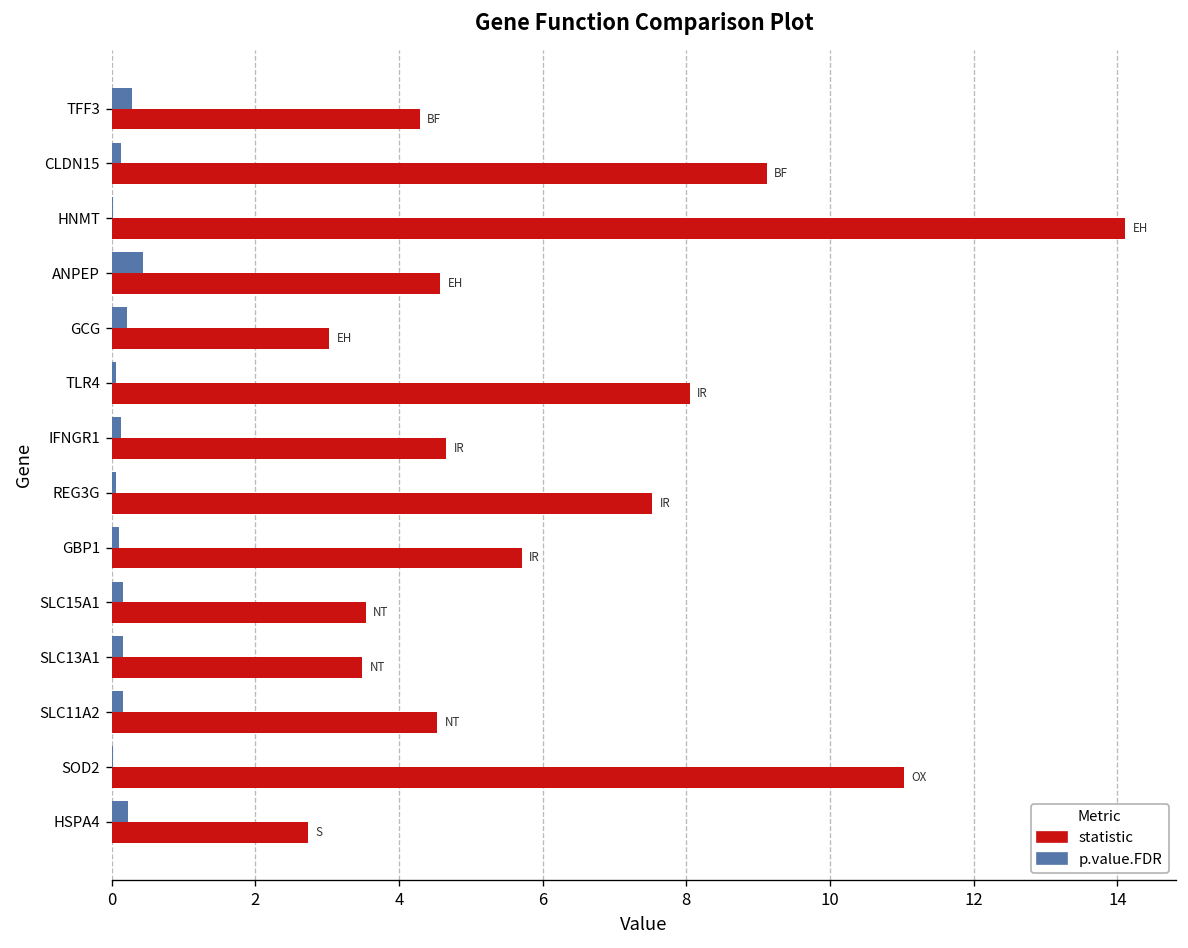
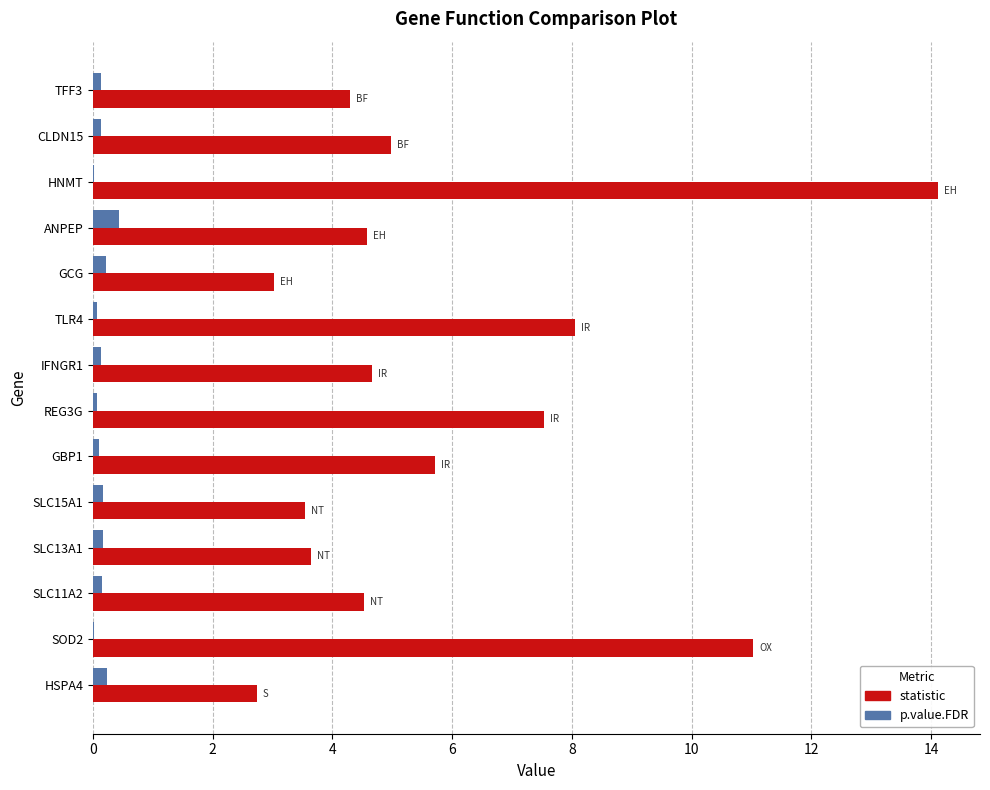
  {
    "statistic": {
      "TFF3": 4.3,
-     "CLDN15": 9.1,
+     "CLDN15": 5.0,
      "HNMT": 14.1,
      "ANPEP": 4.6,
      "GCG": 3.0,
      "TLR4": 8.1,
      "IFNGR1": 4.7,
      "REG3G": 7.5,
      "GBP1": 5.7,
      "SLC15A1": 3.5,
-     "SLC13A1": 3.5,
+     "SLC13A1": 3.6,
      "SLC11A2": 4.5,
      "SOD2": 11.0,
      "HSPA4": 2.7
    },
    "p.value.FDR": {
-     "TFF3": 0.3,
+     "TFF3": 0.1,
      "CLDN15": 0.1,
      "ANPEP": 0.4,
      "GCG": 0.2,
      "TLR4": 0.1,
      "IFNGR1": 0.1,
      "REG3G": 0.1,
      "GBP1": 0.1,
      "SLC15A1": 0.2,
      "SLC13A1": 0.2,
      "SLC11A2": 0.2,
      "HSPA4": 0.2
    }
  }
